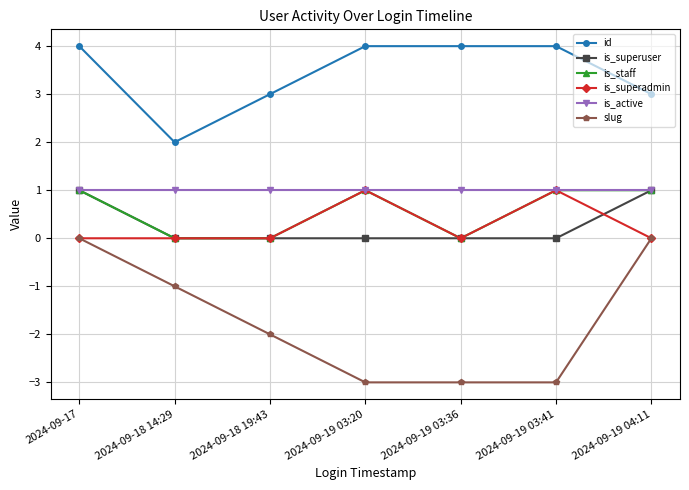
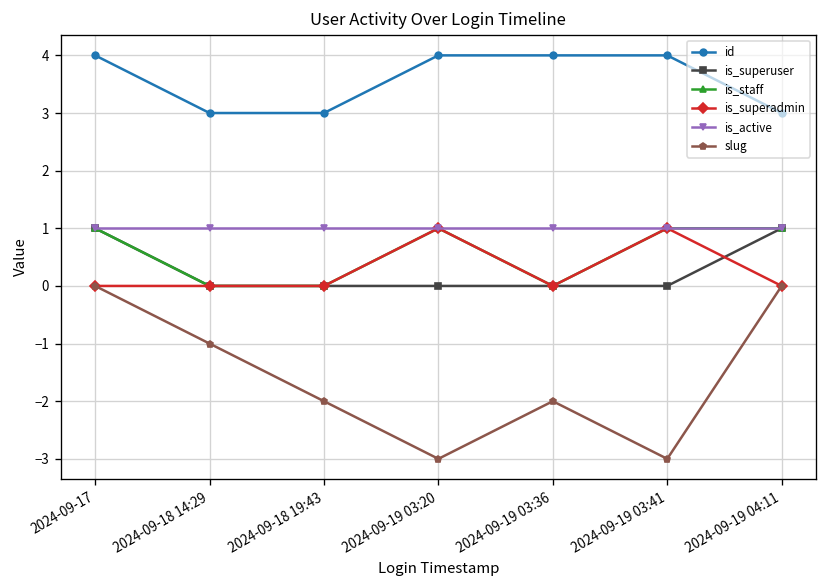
  {
    "id": {
      "2024-09-17": 4,
-     "2024-09-18 14:29": 2,
+     "2024-09-18 14:29": 3,
      "2024-09-18 19:43": 3,
      "2024-09-19 03:20": 4,
      "2024-09-19 03:36": 4,
      "2024-09-19 03:41": 4
    },
    "is_superuser": {
      "2024-09-19 03:20": 0,
      "2024-09-19 03:41": 0
    },
    "is_active": {
      "2024-09-18 14:29": 1,
      "2024-09-18 19:43": 1,
      "2024-09-19 03:36": 1
    },
    "slug": {
      "2024-09-18 14:29": -1,
      "2024-09-18 19:43": -2,
      "2024-09-19 03:20": -3,
-     "2024-09-19 03:36": -3,
+     "2024-09-19 03:36": -2,
      "2024-09-19 03:41": -3
    }
  }
